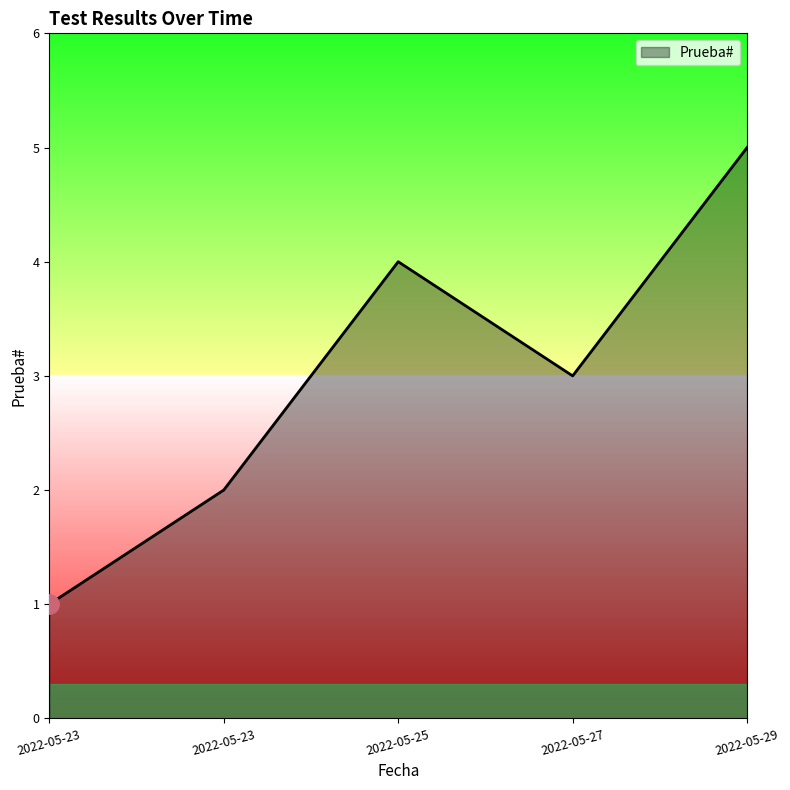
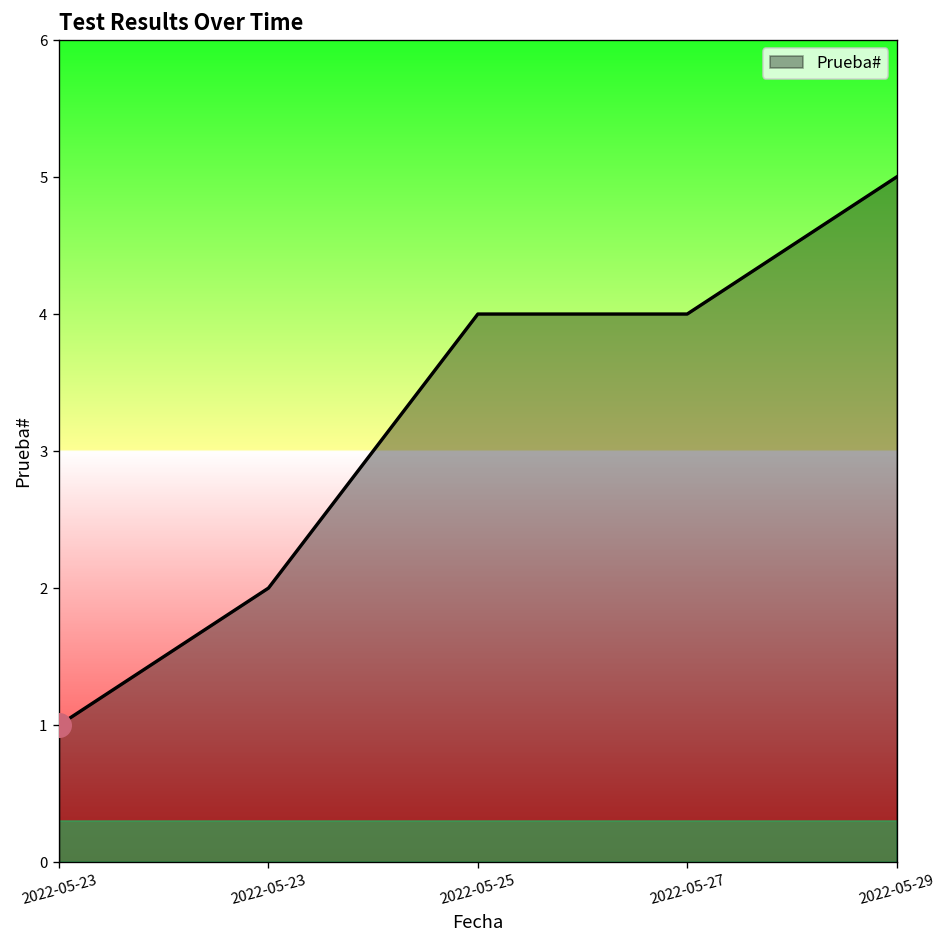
  {
    "Prueba#": {
      "2022-05-25": 4,
-     "2022-05-27": 3,
+     "2022-05-27": 4,
      "2022-05-29": 5
    }
  }
